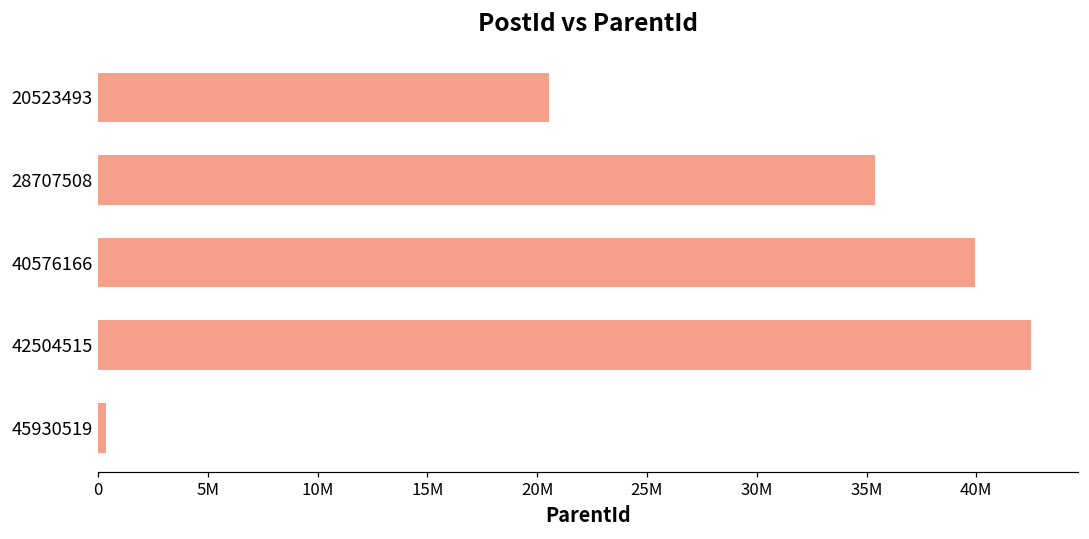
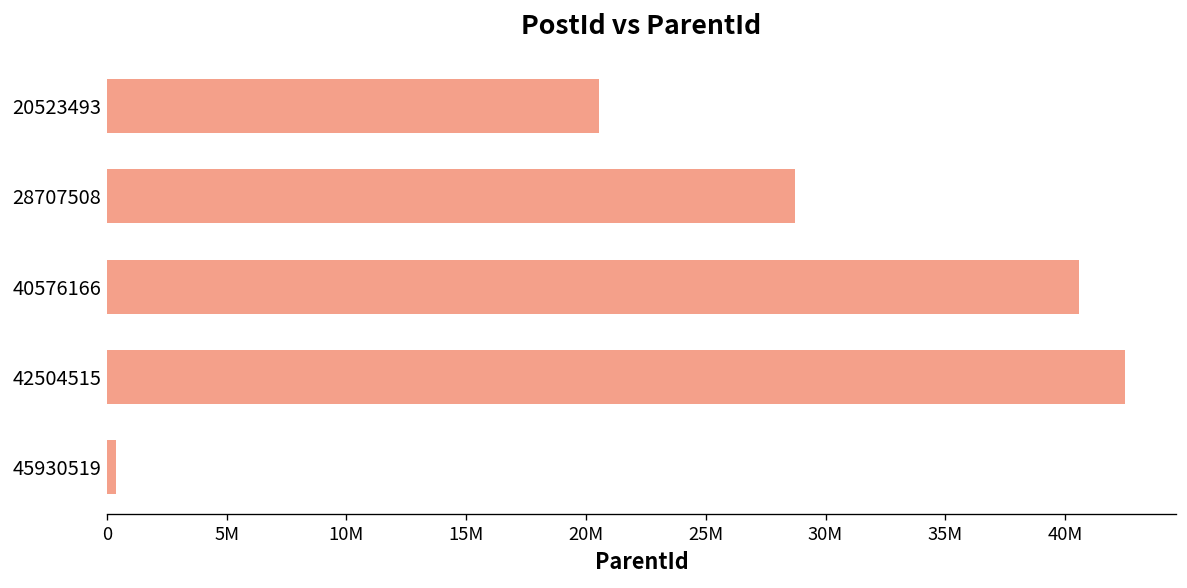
  {
    "20523493": 20500000,
-   "28707508": 35400000,
-   "40576166": 40000000,
+   "28707508": 28700000,
+   "40576166": 40600000,
    "42504515": 42500000,
    "45930519": 400000
  }
